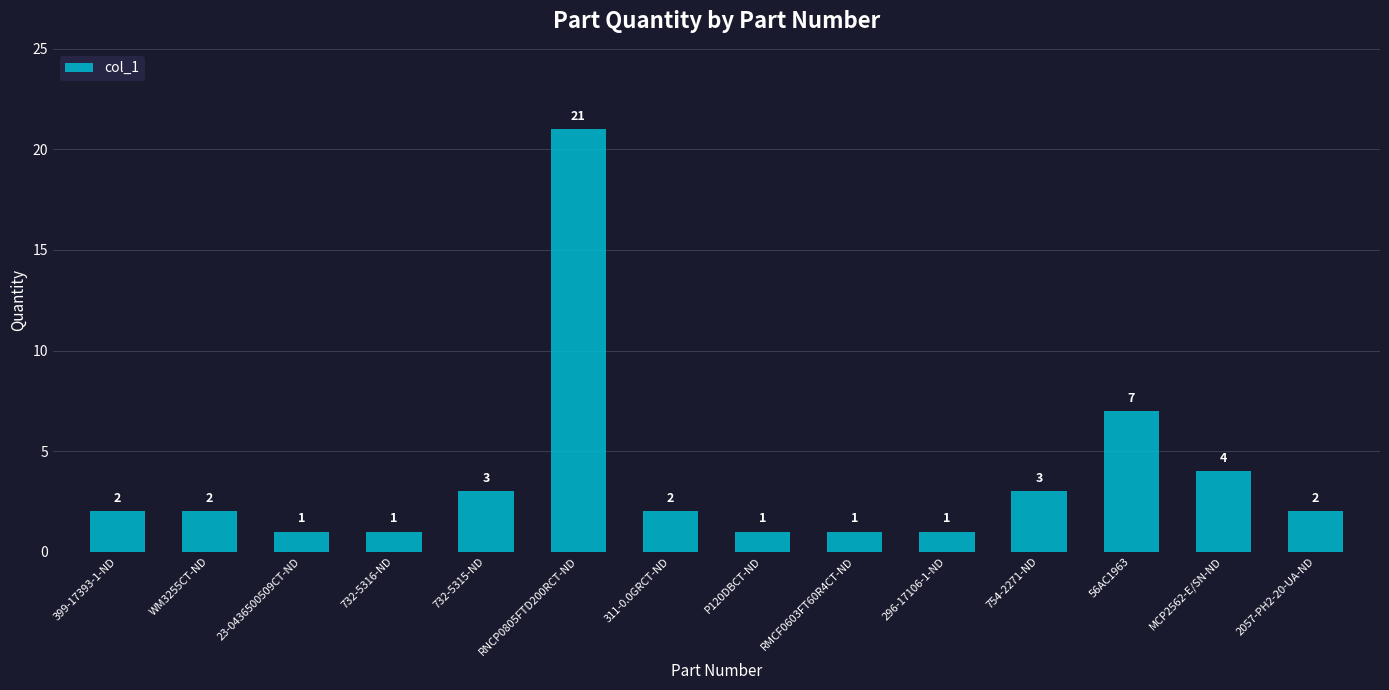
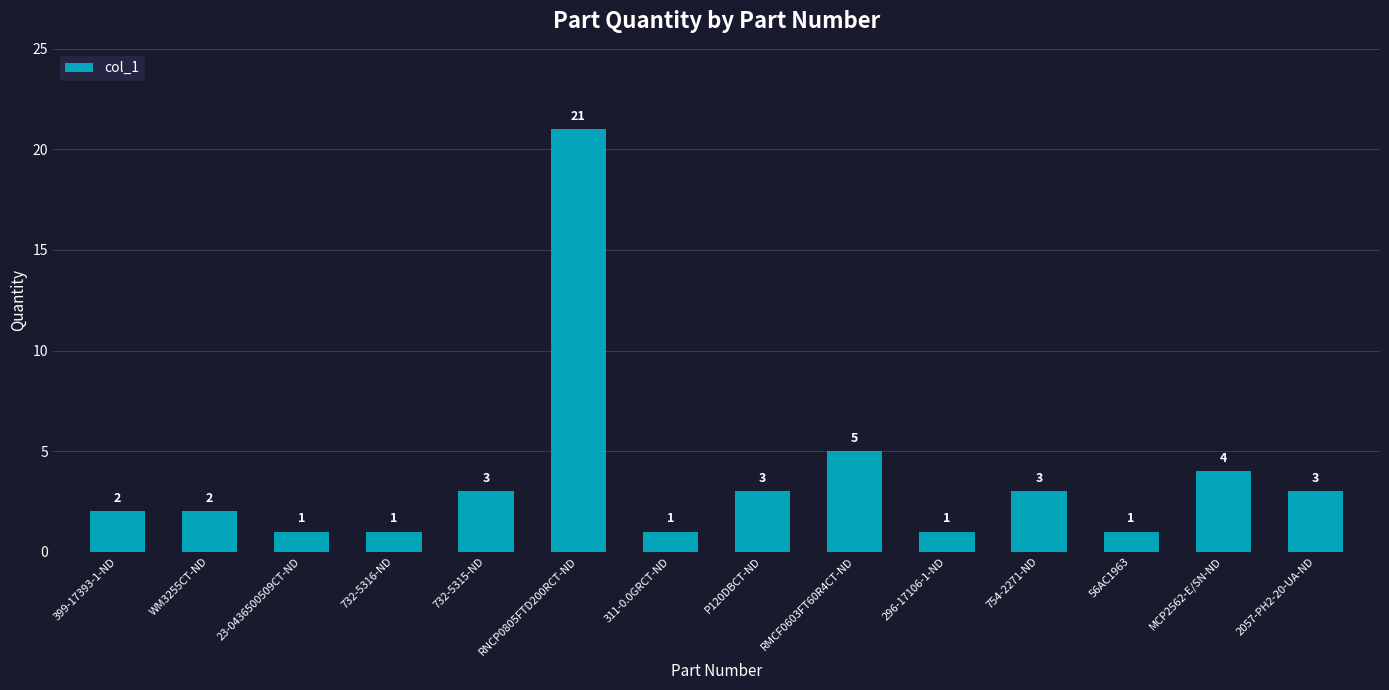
  {
    "399-17393-1-ND": 2,
    "WM3255CT-ND": 2,
    "23-0436500509CT-ND": 1,
    "732-5316-ND": 1,
    "732-5315-ND": 3,
    "RNCP0805FTD200RCT-ND": 21,
-   "311-0.0GRCT-ND": 2,
-   "P120DBCT-ND": 1,
-   "RMCF0603FT60R4CT-ND": 1,
+   "311-0.0GRCT-ND": 1,
+   "P120DBCT-ND": 3,
+   "RMCF0603FT60R4CT-ND": 5,
    "296-17106-1-ND": 1,
    "754-2271-ND": 3,
-   "56AC1963": 7,
+   "56AC1963": 1,
    "MCP2562-E/SN-ND": 4,
-   "2057-PH2-20-UA-ND": 2
+   "2057-PH2-20-UA-ND": 3
  }
